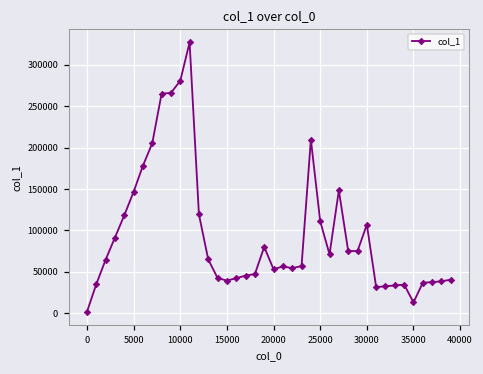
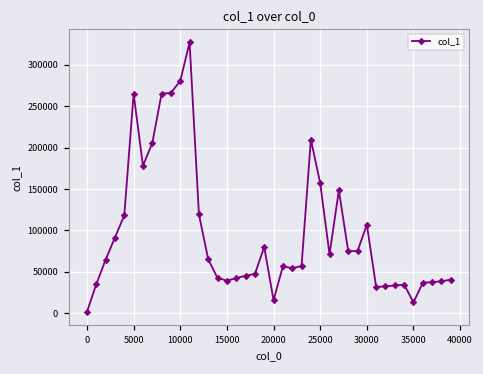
  {
    "0": 0,
-   "5000": 150000,
+   "5000": 270000,
    "10000": 280000,
    "15000": 40000,
-   "20000": 50000,
-   "25000": 110000,
+   "20000": 20000,
+   "25000": 160000,
    "30000": 110000,
    "35000": 10000
  }
